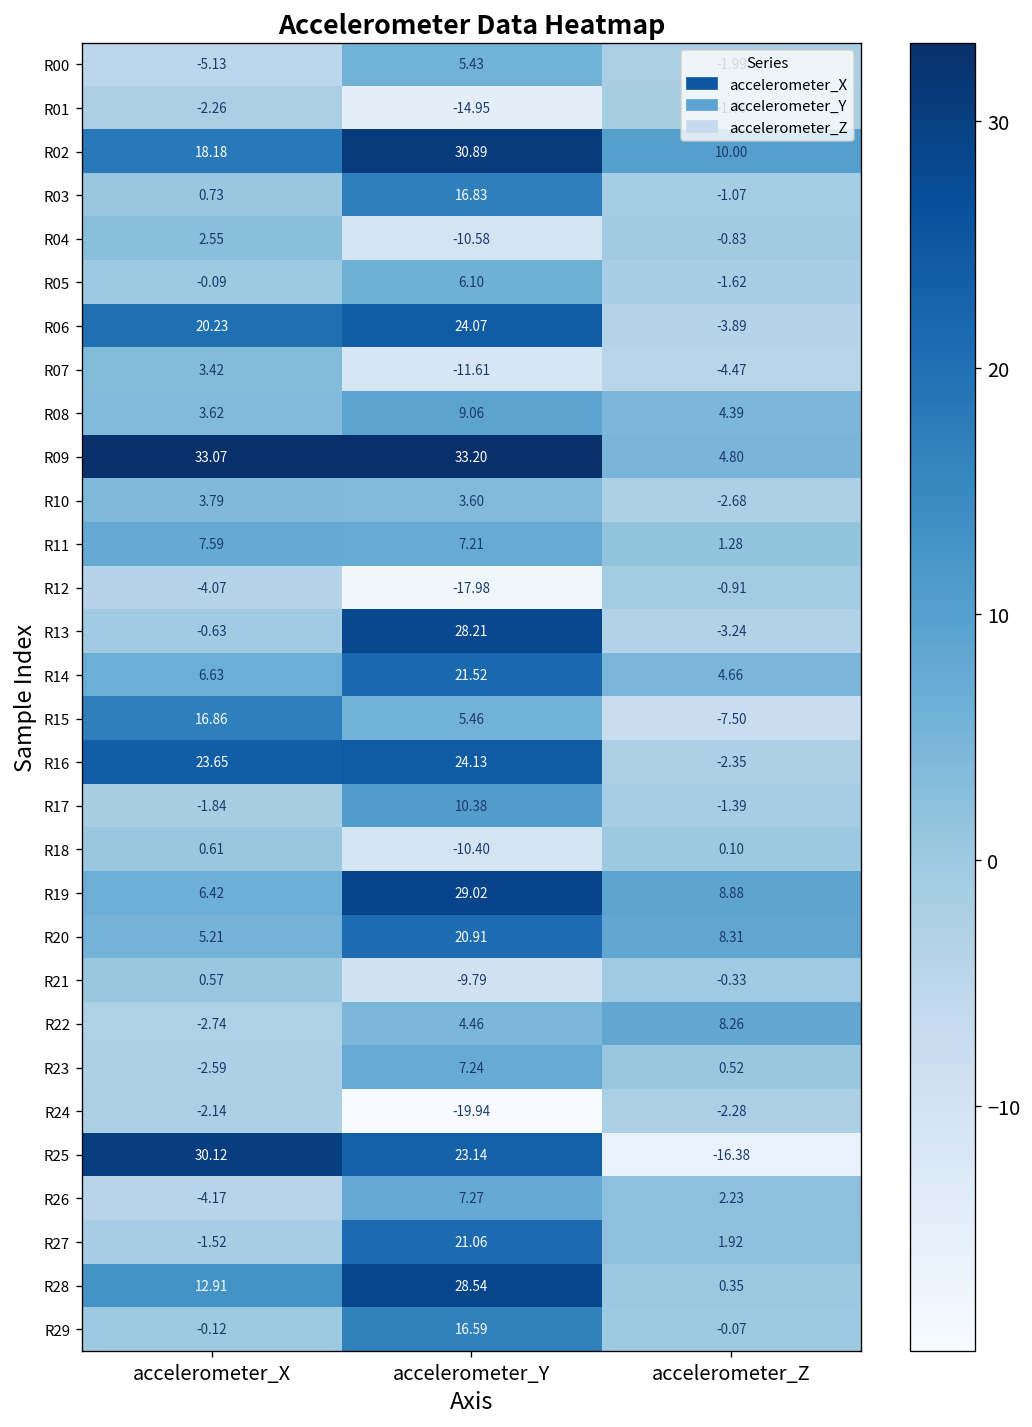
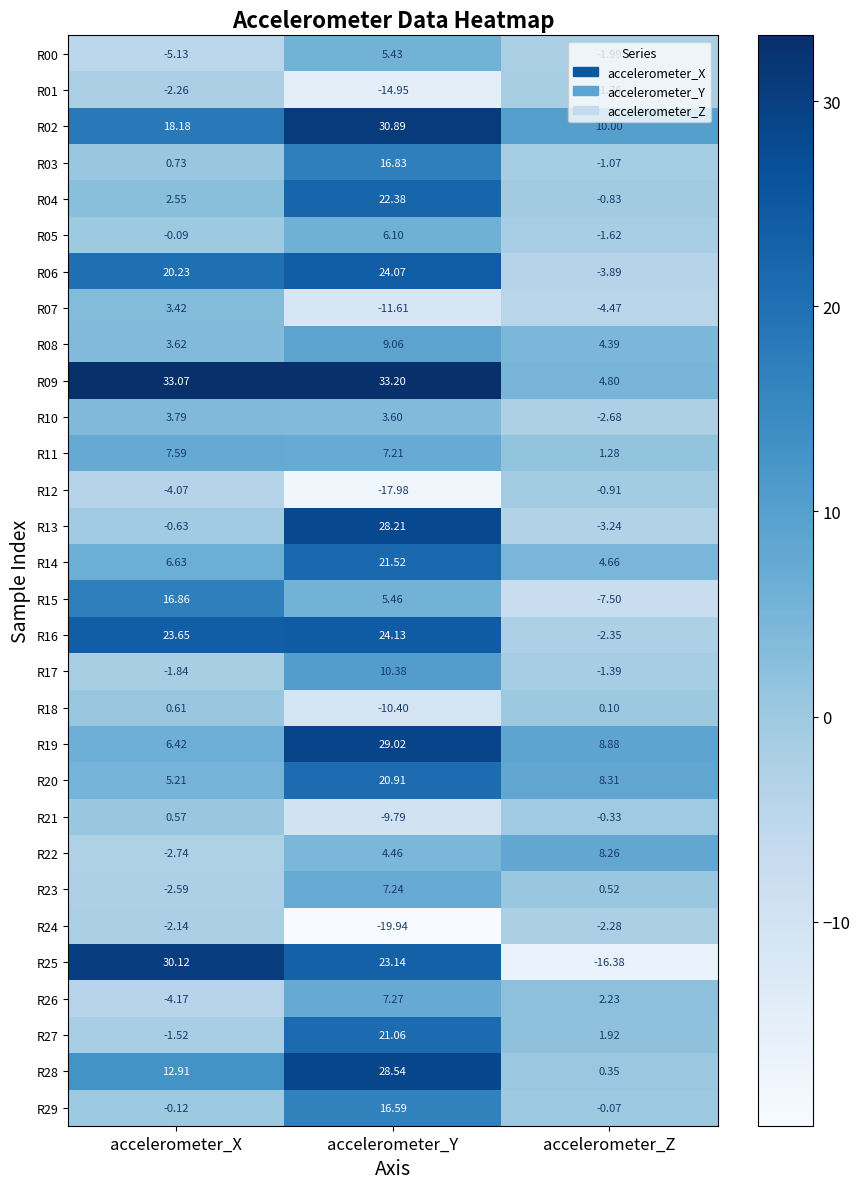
  {
    "R00": {
      "accelerometer_X": -5.13,
      "accelerometer_Y": 5.43
    },
    "R01": {
      "accelerometer_X": -2.26,
      "accelerometer_Y": -14.95
    },
    "R02": {
      "accelerometer_X": 18.18,
      "accelerometer_Y": 30.89
    },
    "R03": {
      "accelerometer_X": 0.73,
      "accelerometer_Y": 16.83,
      "accelerometer_Z": -1.07
    },
    "R04": {
      "accelerometer_X": 2.55,
-     "accelerometer_Y": -10.58,
+     "accelerometer_Y": 22.38,
      "accelerometer_Z": -0.83
    },
    "R05": {
      "accelerometer_X": -0.09,
      "accelerometer_Y": 6.10,
      "accelerometer_Z": -1.62
    },
    "R06": {
      "accelerometer_X": 20.23,
      "accelerometer_Y": 24.07,
      "accelerometer_Z": -3.89
    },
    "R07": {
      "accelerometer_X": 3.42,
      "accelerometer_Y": -11.61,
      "accelerometer_Z": -4.47
    },
    "R08": {
      "accelerometer_X": 3.62,
      "accelerometer_Y": 9.06,
      "accelerometer_Z": 4.39
    },
    "R09": {
      "accelerometer_X": 33.07,
      "accelerometer_Y": 33.20,
      "accelerometer_Z": 4.80
    },
    "R10": {
      "accelerometer_X": 3.79,
      "accelerometer_Y": 3.60,
      "accelerometer_Z": -2.68
    },
    "R11": {
      "accelerometer_X": 7.59,
      "accelerometer_Y": 7.21,
      "accelerometer_Z": 1.28
    },
    "R12": {
      "accelerometer_X": -4.07,
      "accelerometer_Y": -17.98,
      "accelerometer_Z": -0.91
    },
    "R13": {
      "accelerometer_X": -0.63,
      "accelerometer_Y": 28.21,
      "accelerometer_Z": -3.24
    },
    "R14": {
      "accelerometer_X": 6.63,
      "accelerometer_Y": 21.52,
      "accelerometer_Z": 4.66
    },
    "R15": {
      "accelerometer_X": 16.86,
      "accelerometer_Y": 5.46,
      "accelerometer_Z": -7.50
    },
    "R16": {
      "accelerometer_X": 23.65,
      "accelerometer_Y": 24.13,
      "accelerometer_Z": -2.35
    },
    "R17": {
      "accelerometer_X": -1.84,
      "accelerometer_Y": 10.38,
      "accelerometer_Z": -1.39
    },
    "R18": {
      "accelerometer_X": 0.61,
      "accelerometer_Y": -10.40,
      "accelerometer_Z": 0.10
    },
    "R19": {
      "accelerometer_X": 6.42,
      "accelerometer_Y": 29.02,
      "accelerometer_Z": 8.88
    },
    "R20": {
      "accelerometer_X": 5.21,
      "accelerometer_Y": 20.91,
      "accelerometer_Z": 8.31
    },
    "R21": {
      "accelerometer_X": 0.57,
      "accelerometer_Y": -9.79,
      "accelerometer_Z": -0.33
    },
    "R22": {
      "accelerometer_X": -2.74,
      "accelerometer_Y": 4.46,
      "accelerometer_Z": 8.26
    },
    "R23": {
      "accelerometer_X": -2.59,
      "accelerometer_Y": 7.24,
      "accelerometer_Z": 0.52
    },
    "R24": {
      "accelerometer_X": -2.14,
      "accelerometer_Y": -19.94,
      "accelerometer_Z": -2.28
    },
    "R25": {
      "accelerometer_X": 30.12,
      "accelerometer_Y": 23.14,
      "accelerometer_Z": -16.38
    },
    "R26": {
      "accelerometer_X": -4.17,
      "accelerometer_Y": 7.27,
      "accelerometer_Z": 2.23
    },
    "R27": {
      "accelerometer_X": -1.52,
      "accelerometer_Y": 21.06,
      "accelerometer_Z": 1.92
    },
    "R28": {
      "accelerometer_X": 12.91,
      "accelerometer_Y": 28.54,
      "accelerometer_Z": 0.35
    },
    "R29": {
      "accelerometer_X": -0.12,
      "accelerometer_Y": 16.59,
      "accelerometer_Z": -0.07
    }
  }
